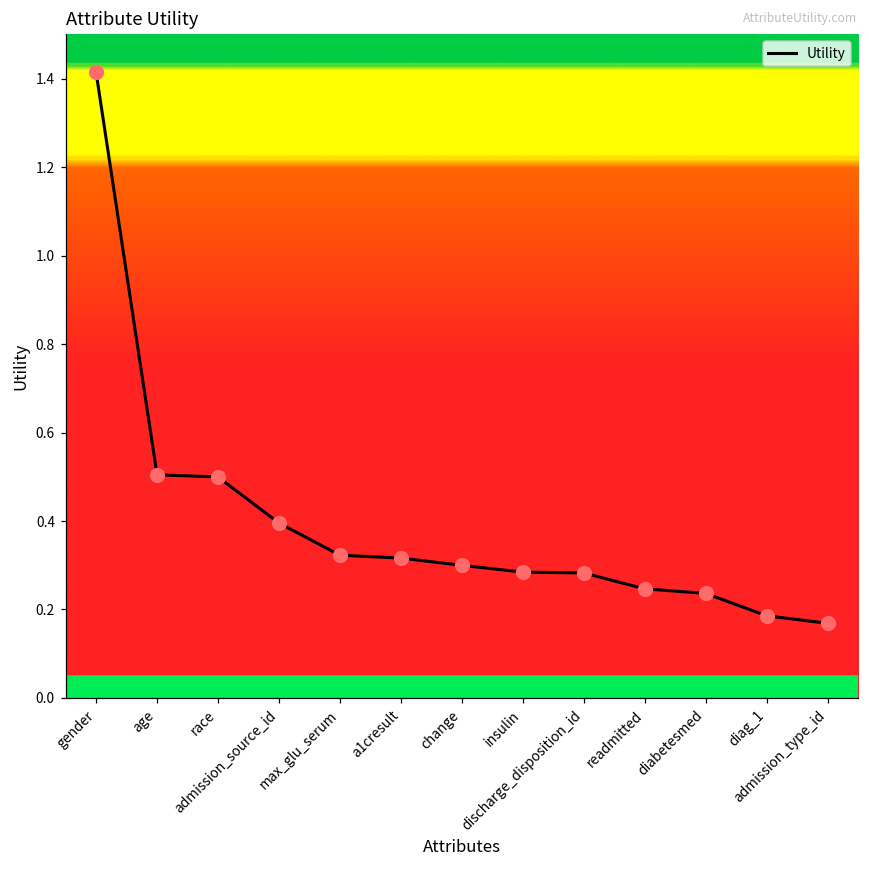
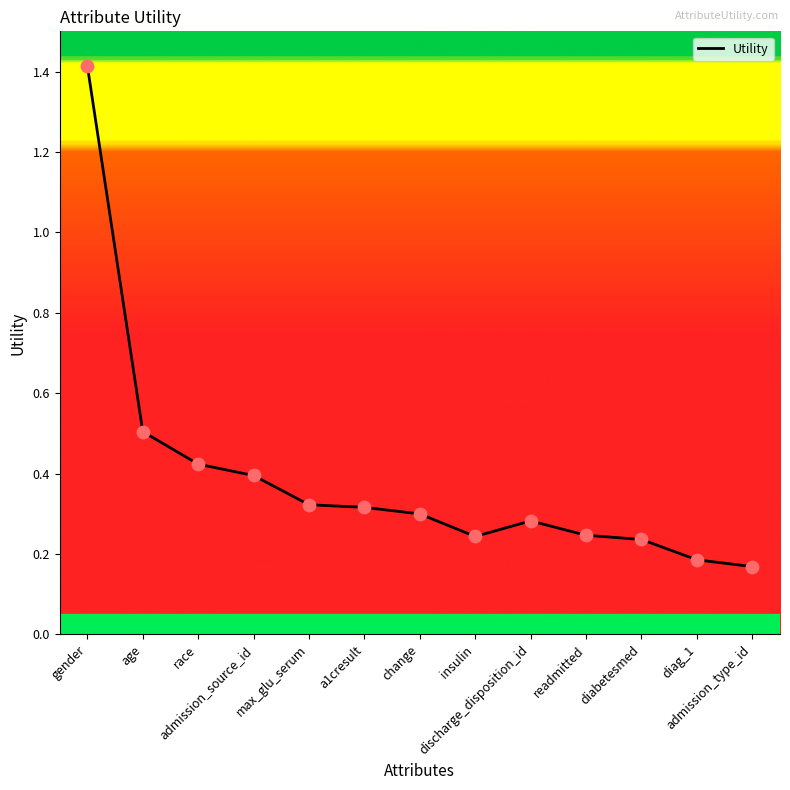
  {
    "gender": 1.41,
    "age": 0.50,
-   "race": 0.50,
+   "race": 0.42,
    "admission_source_id": 0.40,
    "max_glu_serum": 0.32,
    "a1cresult": 0.32,
    "change": 0.30,
-   "insulin": 0.28,
+   "insulin": 0.24,
    "discharge_disposition_id": 0.28,
    "readmitted": 0.25,
    "diabetesmed": 0.24,
    "diag_1": 0.19,
    "admission_type_id": 0.17
  }
